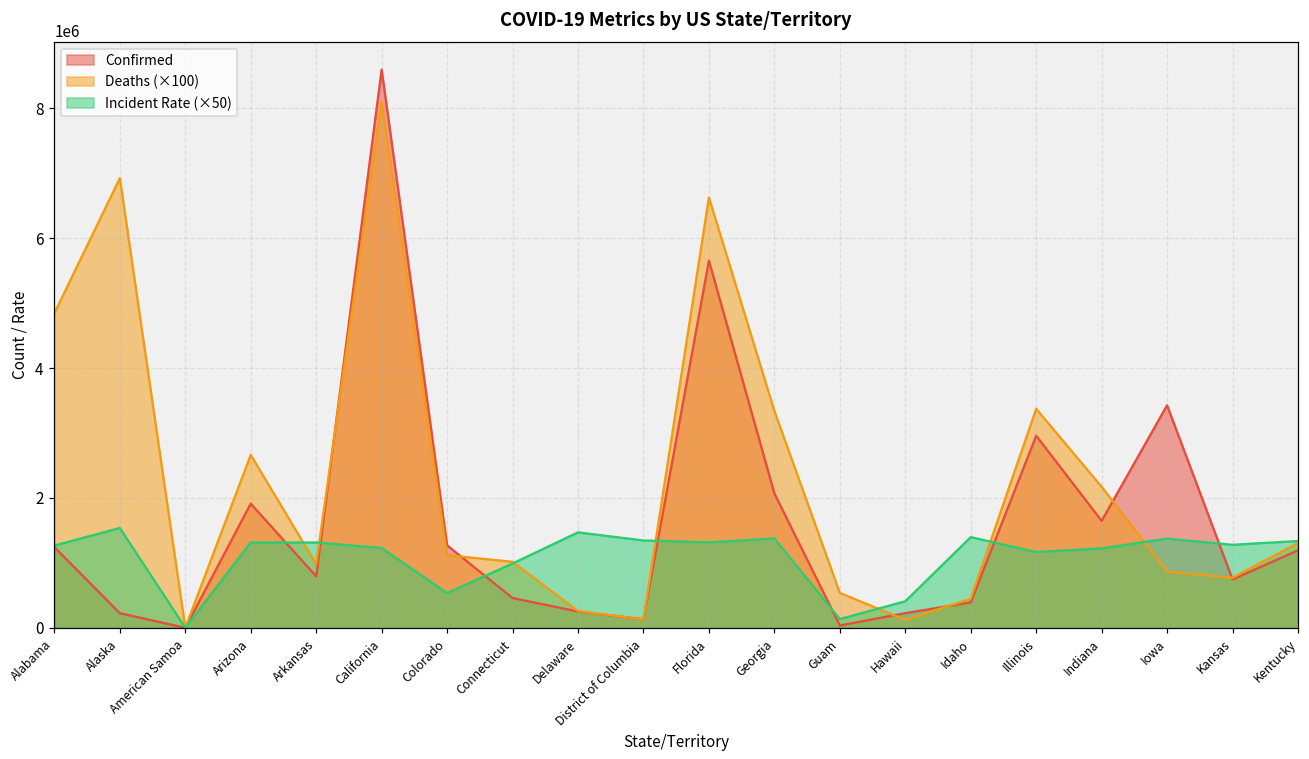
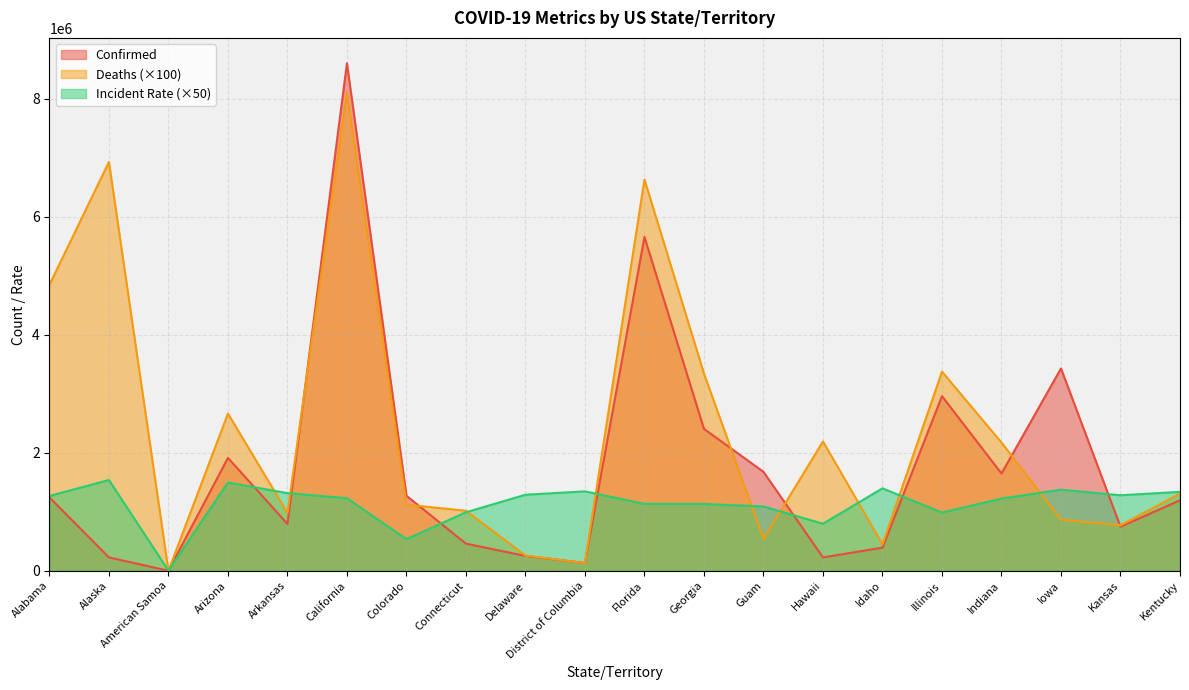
  {
    "Confirmed": {
      "Alaska": 200000,
      "Arizona": 1900000,
      "Arkansas": 800000,
      "California": 8600000,
      "Colorado": 1300000,
      "Connecticut": 500000,
      "Florida": 5700000,
-     "Georgia": 2100000,
-     "Guam": 0,
+     "Georgia": 2400000,
+     "Guam": 1700000,
      "Hawaii": 200000,
      "Idaho": 400000,
      "Illinois": 3000000,
      "Indiana": 1600000,
      "Iowa": 3400000,
      "Kentucky": 1200000
    },
    "Deaths (×100)": {
      "Alabama": 4800000,
      "Alaska": 6900000,
      "Arizona": 2700000,
      "Arkansas": 1000000,
      "California": 8100000,
      "Colorado": 1100000,
      "Florida": 6600000,
      "Georgia": 3300000,
      "Guam": 500000,
-     "Hawaii": 100000,
+     "Hawaii": 2200000,
      "Idaho": 400000,
      "Illinois": 3400000,
      "Indiana": 2200000,
      "Iowa": 900000
    },
    "Incident Rate (×50)": {
      "Alaska": 1500000,
-     "Arizona": 1300000,
+     "Arizona": 1500000,
      "Arkansas": 1300000,
      "California": 1200000,
      "Colorado": 500000,
-     "Delaware": 1500000,
+     "Delaware": 1300000,
      "District of Columbia": 1300000,
-     "Florida": 1300000,
-     "Georgia": 1400000,
-     "Guam": 100000,
-     "Hawaii": 400000,
+     "Florida": 1100000,
+     "Georgia": 1100000,
+     "Guam": 1100000,
+     "Hawaii": 800000,
      "Idaho": 1400000,
-     "Illinois": 1200000,
+     "Illinois": 1000000,
      "Indiana": 1200000,
      "Iowa": 1400000,
      "Kansas": 1300000
    }
  }
